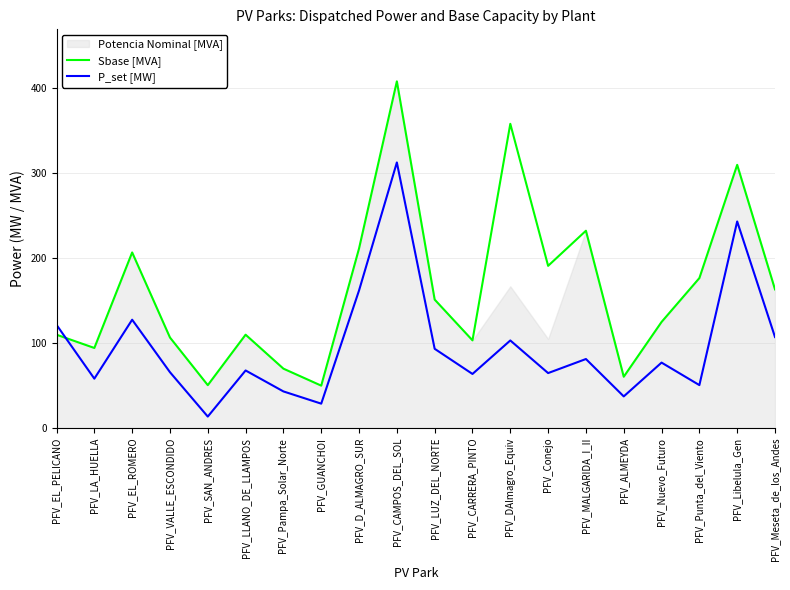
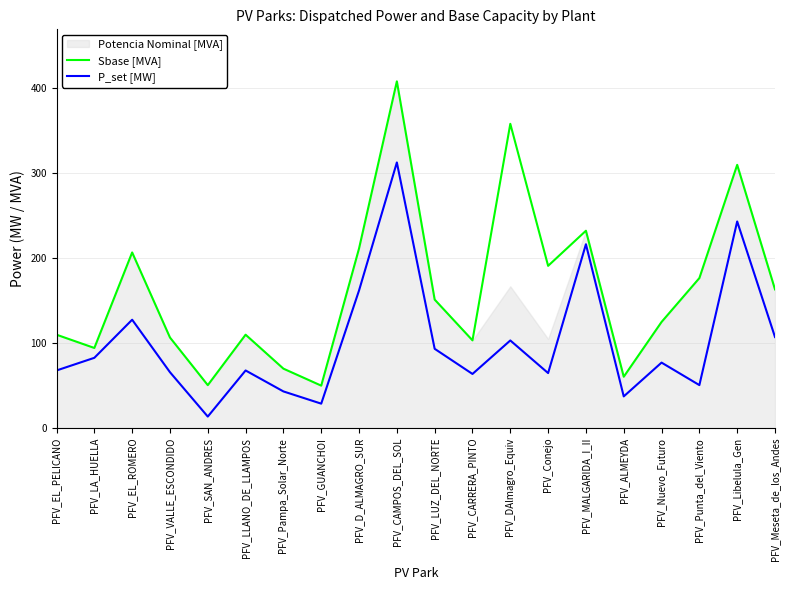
  {
    "Sbase [MVA]": {
      "PFV_DAlmagro_Equiv": 360,
      "PFV_Conejo": 190
    },
    "Potencia Nominal [MVA]": {
      "PFV_DAlmagro_Equiv": 170,
      "PFV_Conejo": 110
    },
    "P_set [MW]": {
-     "PFV_EL_PELICANO": 120,
-     "PFV_LA_HUELLA": 60,
+     "PFV_EL_PELICANO": 70,
+     "PFV_LA_HUELLA": 80,
      "PFV_EL_ROMERO": 130,
      "PFV_VALLE_ESCONDIDO": 70,
      "PFV_SAN_ANDRES": 10,
      "PFV_LLANO_DE_LLAMPOS": 70,
      "PFV_Pampa_Solar_Norte": 40,
      "PFV_GUANCHOI": 30,
      "PFV_D_ALMAGRO_SUR": 160,
      "PFV_CAMPOS_DEL_SOL": 310,
      "PFV_LUZ_DEL_NORTE": 90,
      "PFV_CARRERA_PINTO": 60,
      "PFV_DAlmagro_Equiv": 100,
      "PFV_Conejo": 60,
-     "PFV_MALGARIDA_I_II": 80,
+     "PFV_MALGARIDA_I_II": 220,
      "PFV_ALMEYDA": 40,
      "PFV_Nuevo_Futuro": 80,
      "PFV_Punta_del_Viento": 50,
      "PFV_Libelula_Gen": 240,
      "PFV_Meseta_de_los_Andes": 110
    }
  }
